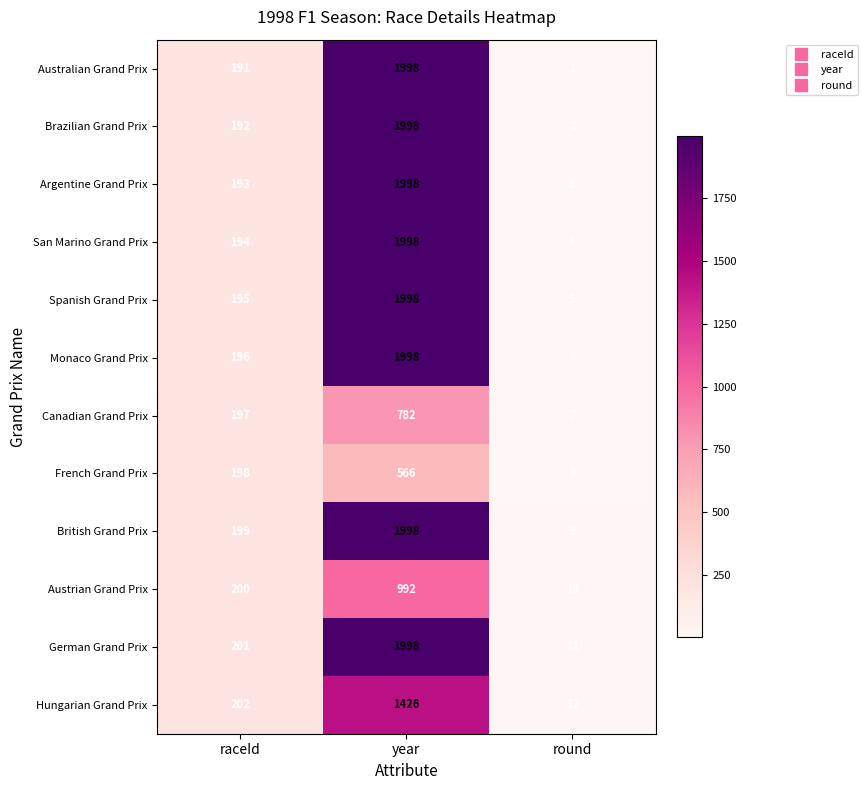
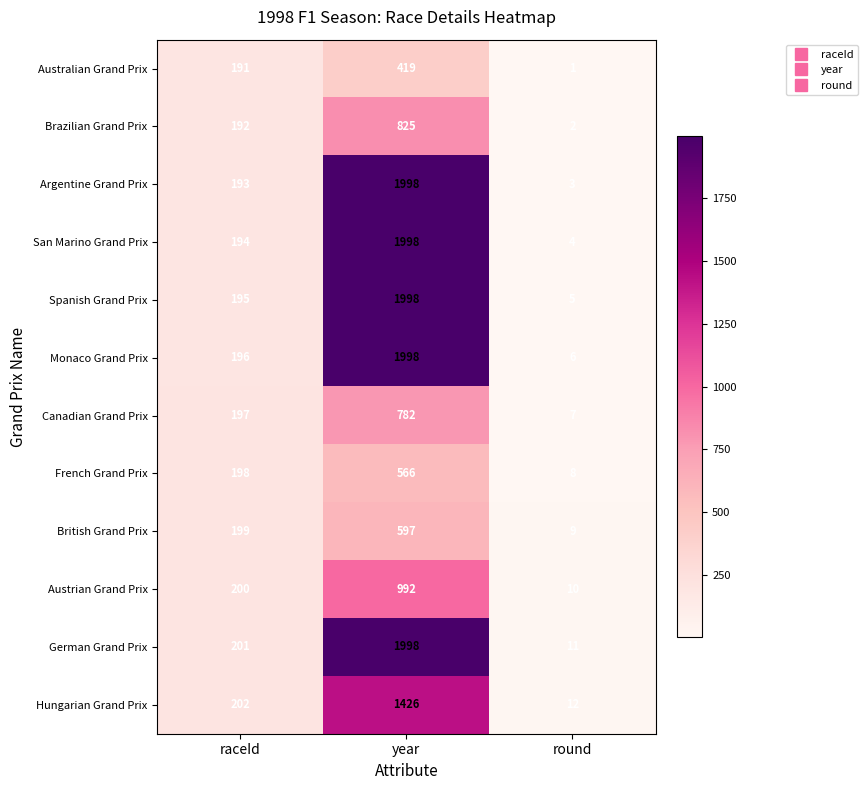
  {
    "Australian Grand Prix": {
-     "year": 1998
+     "year": 419
    },
    "Brazilian Grand Prix": {
-     "year": 1998
+     "year": 825
    },
    "Argentine Grand Prix": {
      "year": 1998
    },
    "San Marino Grand Prix": {
      "year": 1998
    },
    "Spanish Grand Prix": {
      "year": 1998
    },
    "Monaco Grand Prix": {
      "year": 1998
    },
    "Canadian Grand Prix": {
      "year": 782
    },
    "French Grand Prix": {
      "year": 566
    },
    "British Grand Prix": {
-     "year": 1998
+     "year": 597
    },
    "Austrian Grand Prix": {
      "year": 992
    },
    "German Grand Prix": {
      "year": 1998
    },
    "Hungarian Grand Prix": {
      "year": 1426
    }
  }
